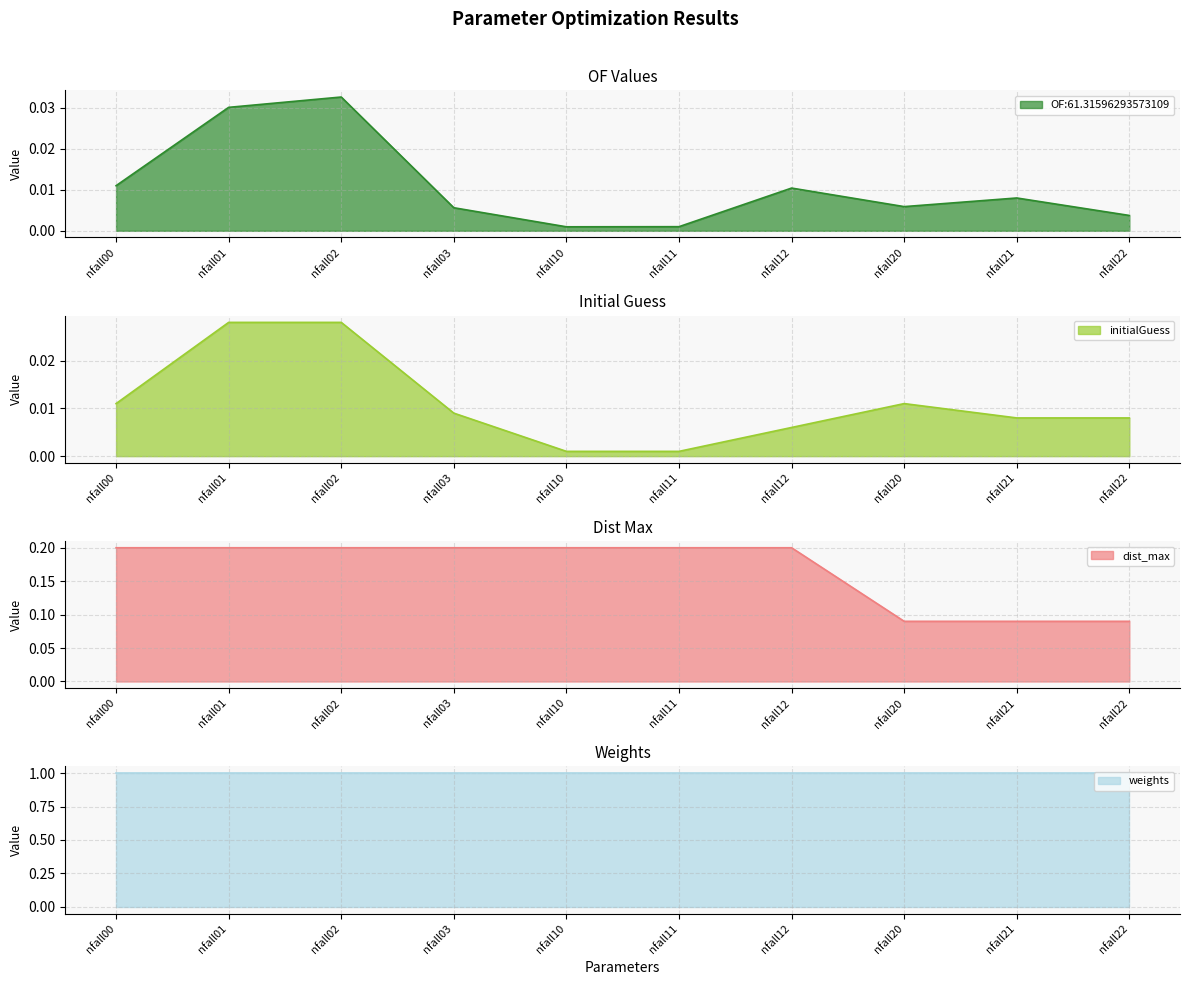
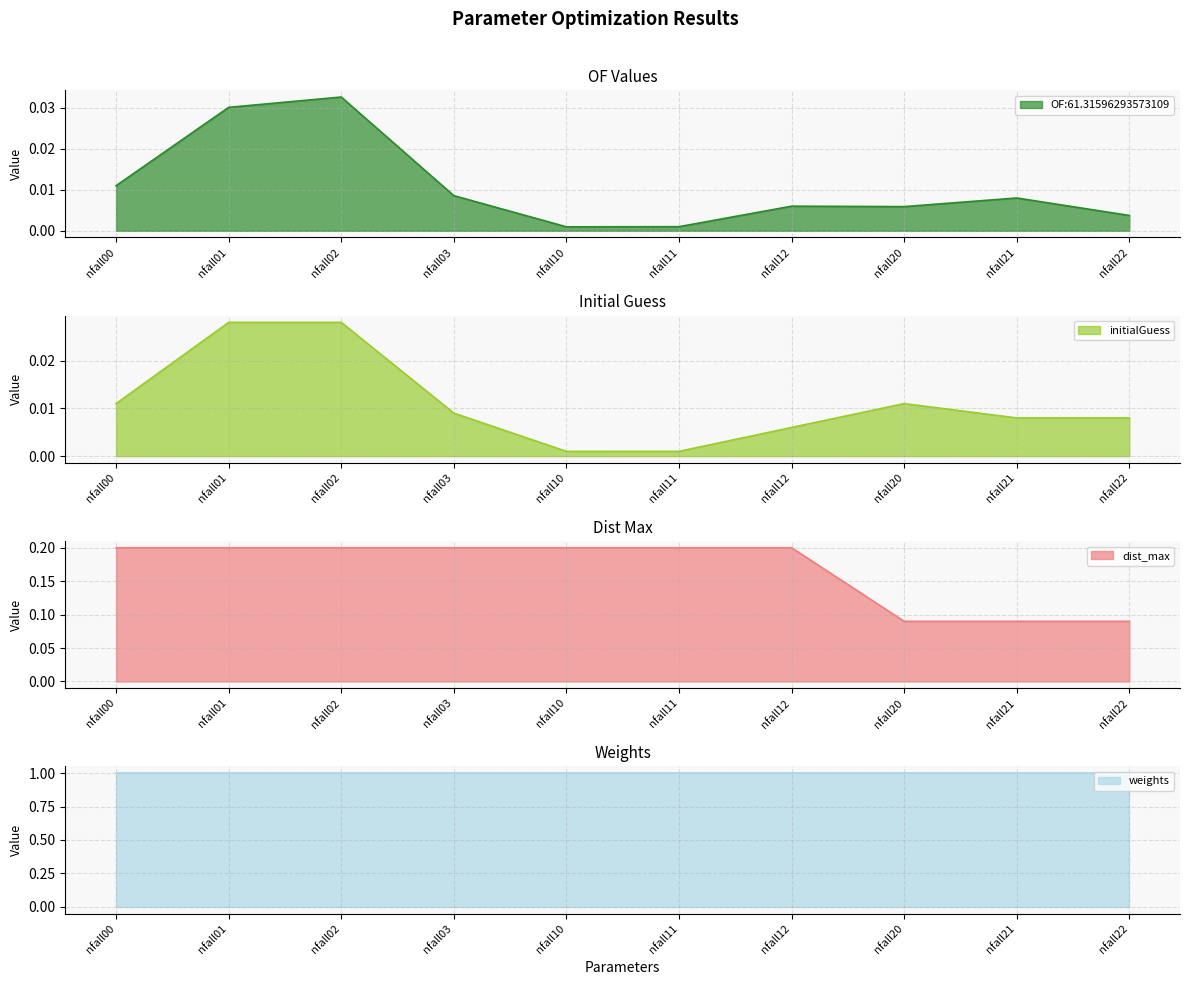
  {
    "OF Values": {
      "nfall00": 0.011,
      "nfall01": 0.030,
      "nfall02": 0.033,
-     "nfall03": 0.006,
+     "nfall03": 0.009,
      "nfall10": 0.001,
      "nfall11": 0.001,
-     "nfall12": 0.010,
+     "nfall12": 0.006,
      "nfall20": 0.006,
      "nfall21": 0.008,
      "nfall22": 0.004
    },
    "Initial Guess": {
      "nfall00": 0.011,
      "nfall01": 0.028,
      "nfall02": 0.028,
      "nfall03": 0.009,
      "nfall10": 0.001,
      "nfall11": 0.001,
      "nfall12": 0.006,
      "nfall20": 0.011,
      "nfall21": 0.008,
      "nfall22": 0.008
    },
    "Dist Max": {
      "nfall00": 0.20,
      "nfall01": 0.20,
      "nfall02": 0.20,
      "nfall03": 0.20,
      "nfall10": 0.20,
      "nfall11": 0.20,
      "nfall12": 0.20,
      "nfall20": 0.09,
      "nfall21": 0.09,
      "nfall22": 0.09
    },
    "Weights": {
      "nfall00": 1.00,
      "nfall01": 1.00,
      "nfall02": 1.00,
      "nfall03": 1.00,
      "nfall10": 1.00,
      "nfall11": 1.00,
      "nfall12": 1.00,
      "nfall20": 1.00,
      "nfall21": 1.00
    }
  }
